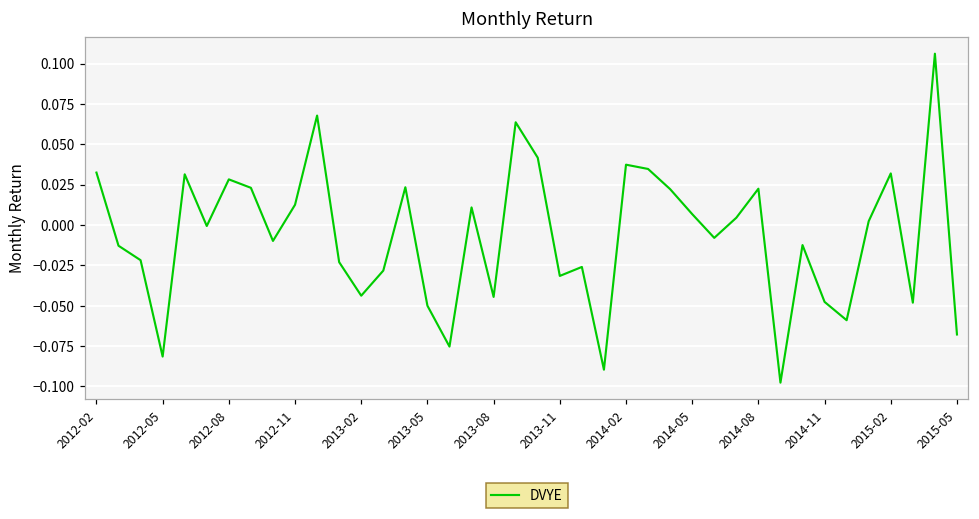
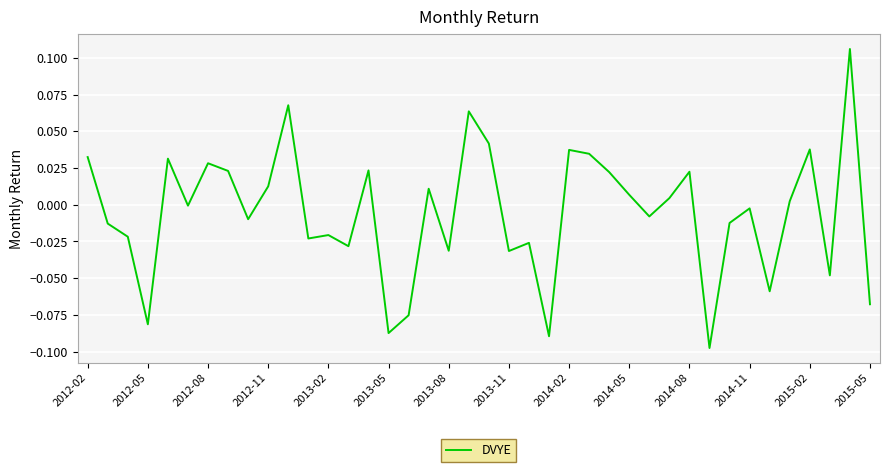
  {
    "2012-02": 0.032,
    "2012-05": -0.081,
    "2012-08": 0.028,
    "2012-11": 0.013,
-   "2013-02": -0.044,
-   "2013-05": -0.050,
-   "2013-08": -0.045,
+   "2013-02": -0.021,
+   "2013-05": -0.087,
+   "2013-08": -0.031,
    "2013-11": -0.032,
    "2014-02": 0.037,
    "2014-05": 0.007,
    "2014-08": 0.022,
-   "2014-11": -0.048,
-   "2015-02": 0.032,
+   "2014-11": -0.002,
+   "2015-02": 0.038,
    "2015-05": -0.068
  }
